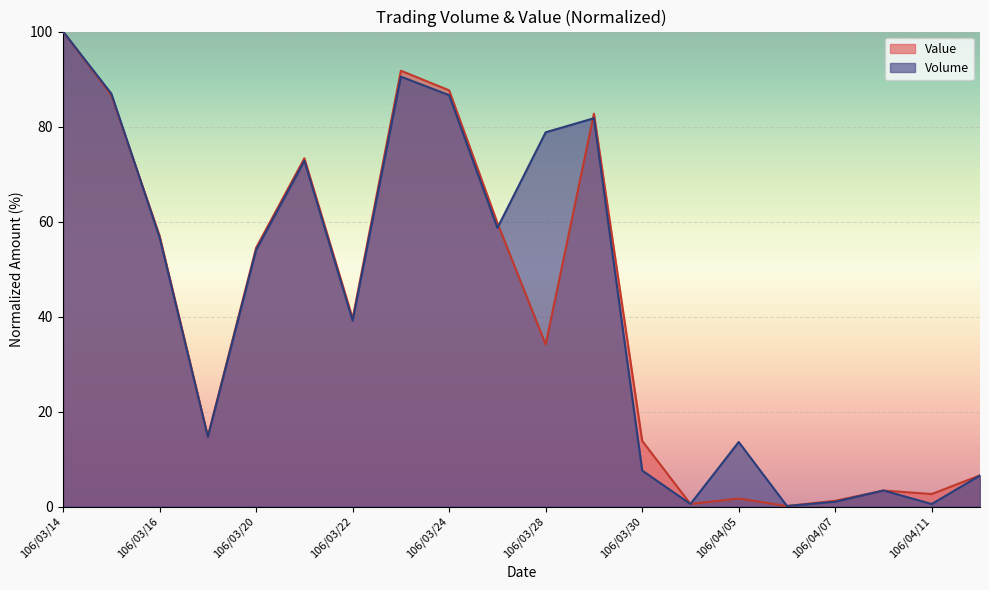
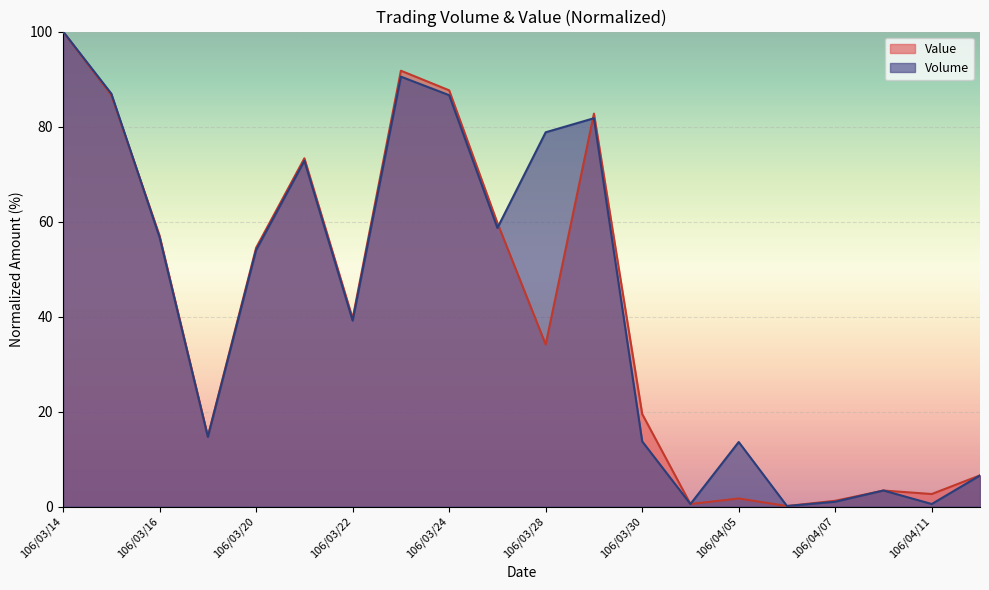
  {
    "Value": {
      "106/03/24": 88,
      "106/03/28": 34,
-     "106/03/30": 14,
+     "106/03/30": 19,
      "106/04/05": 2,
      "106/04/11": 3
    },
    "Volume": {
      "106/03/24": 87,
      "106/03/28": 79,
-     "106/03/30": 8,
+     "106/03/30": 14,
      "106/04/05": 14,
      "106/04/11": 1
    }
  }
